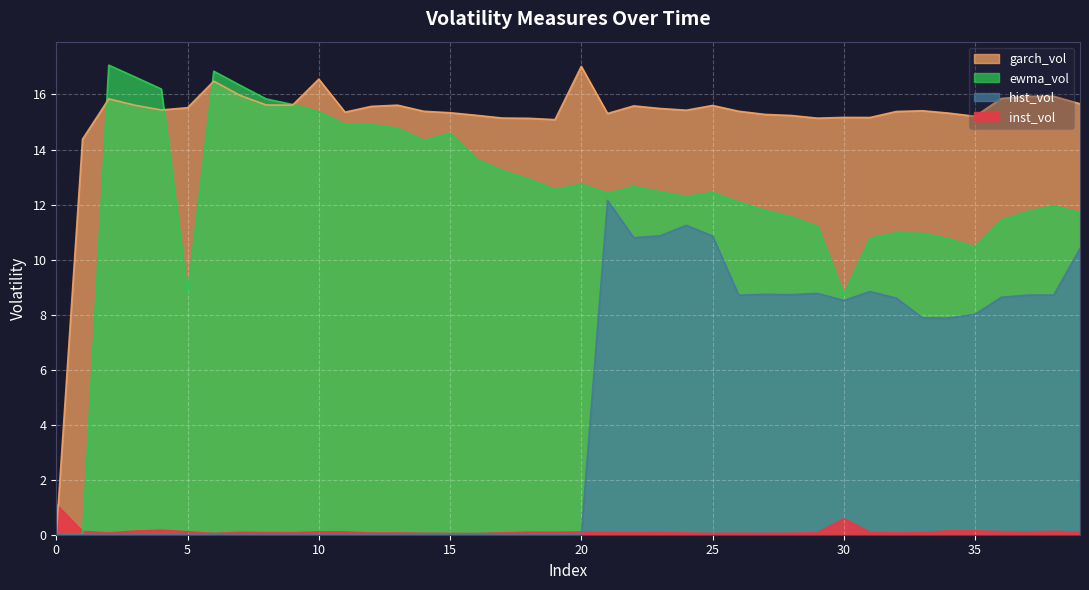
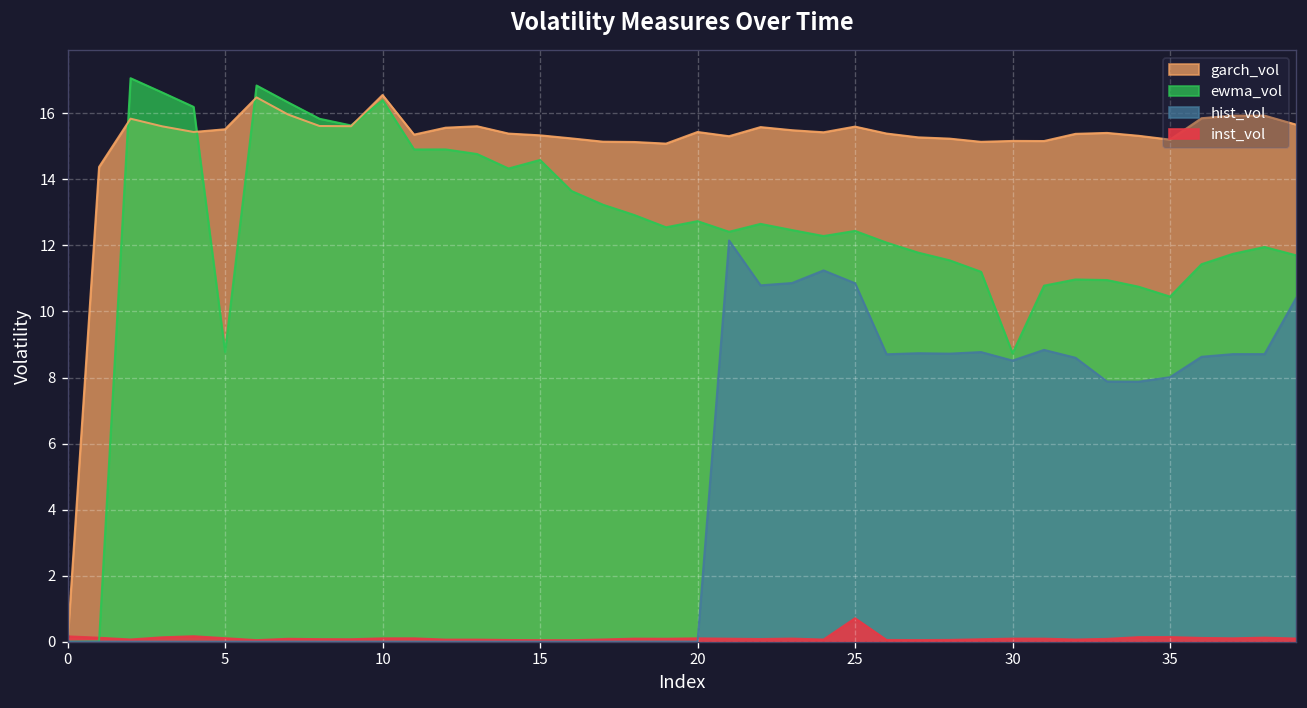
  {
    "garch_vol": {
      "5": 15.5,
      "10": 16.6,
      "15": 15.3,
-     "20": 17.0,
+     "20": 15.4,
      "25": 15.6,
      "30": 15.2
    },
    "ewma_vol": {
      "5": 8.8,
-     "10": 15.4,
+     "10": 16.4,
      "15": 14.6,
      "20": 12.7,
      "25": 12.4,
      "30": 8.7,
      "35": 10.5
    },
    "hist_vol": {
      "5": 0.0,
      "10": 0.0,
      "20": 0.0,
      "25": 10.9,
      "30": 8.5,
      "35": 8.0
    },
    "inst_vol": {
-     "0": 1.1,
+     "0": 0.2,
      "5": 0.1,
      "10": 0.1,
      "20": 0.1,
-     "25": 0.0,
-     "30": 0.6,
+     "25": 0.7,
+     "30": 0.1,
      "35": 0.1
    }
  }
